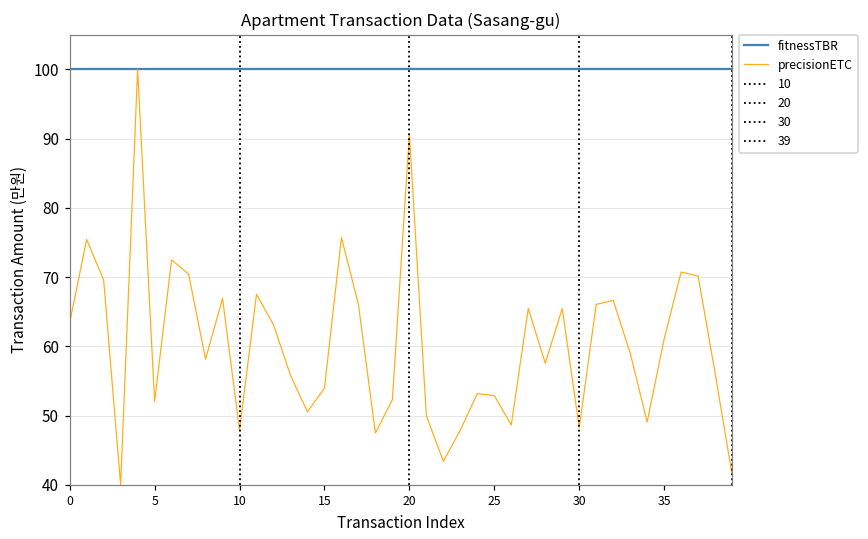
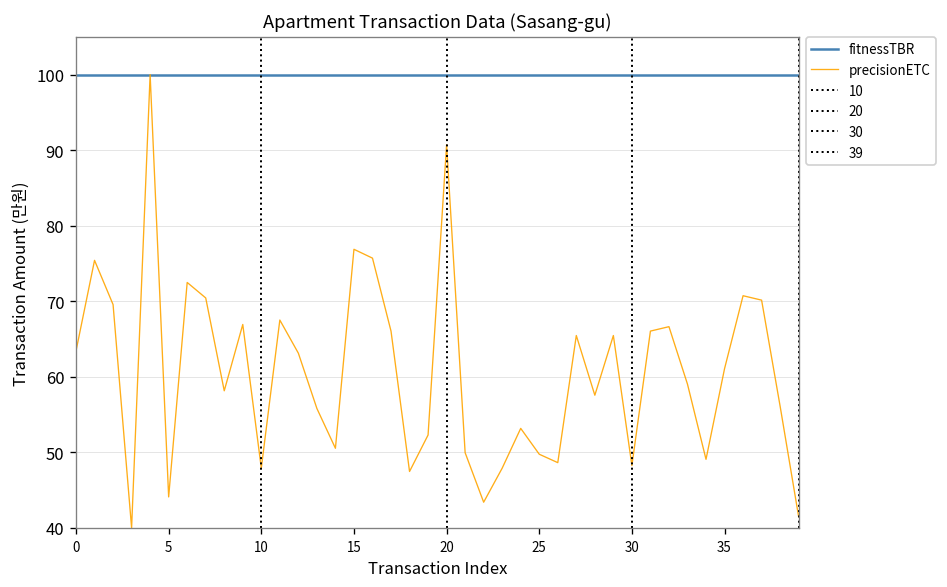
  {
    "fitnessTBR": {
      "0": 100,
      "5": 100,
      "10": 100,
      "15": 100,
      "20": 100,
      "25": 100,
      "30": 100,
      "35": 100
    },
    "precisionETC": {
      "0": 63,
-     "5": 52,
+     "5": 44,
      "10": 48,
-     "15": 54,
+     "15": 77,
      "20": 91,
-     "25": 53,
+     "25": 50,
      "30": 48,
      "35": 61
    }
  }
